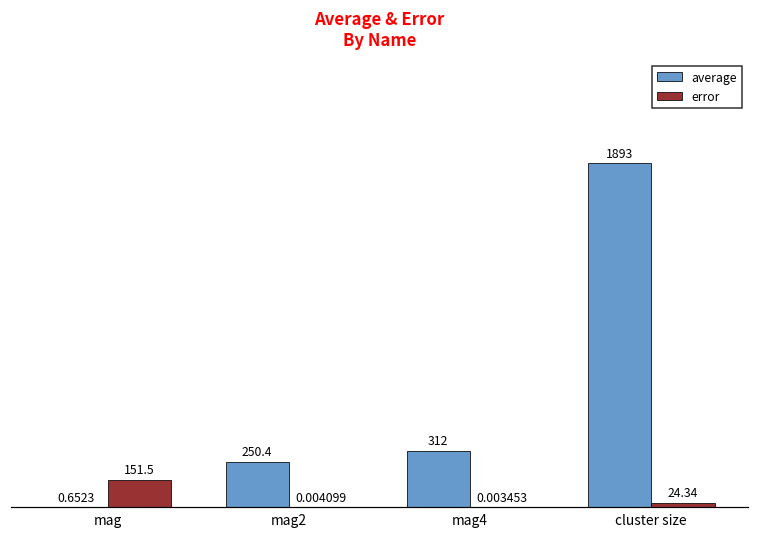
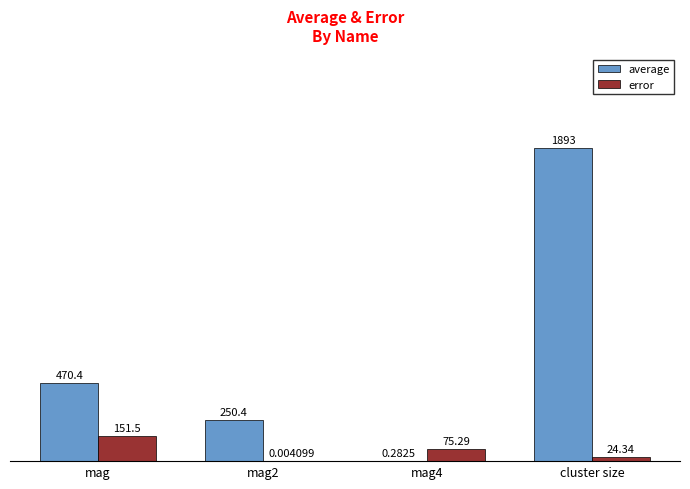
  {
    "average": {
-     "mag": 0.6523,
+     "mag": 470.4,
      "mag2": 250.4,
-     "mag4": 312,
+     "mag4": 0.2825,
      "cluster size": 1893
    },
    "error": {
      "mag": 151.5,
      "mag2": 0.004099,
-     "mag4": 0.003453,
+     "mag4": 75.29,
      "cluster size": 24.34
    }
  }
